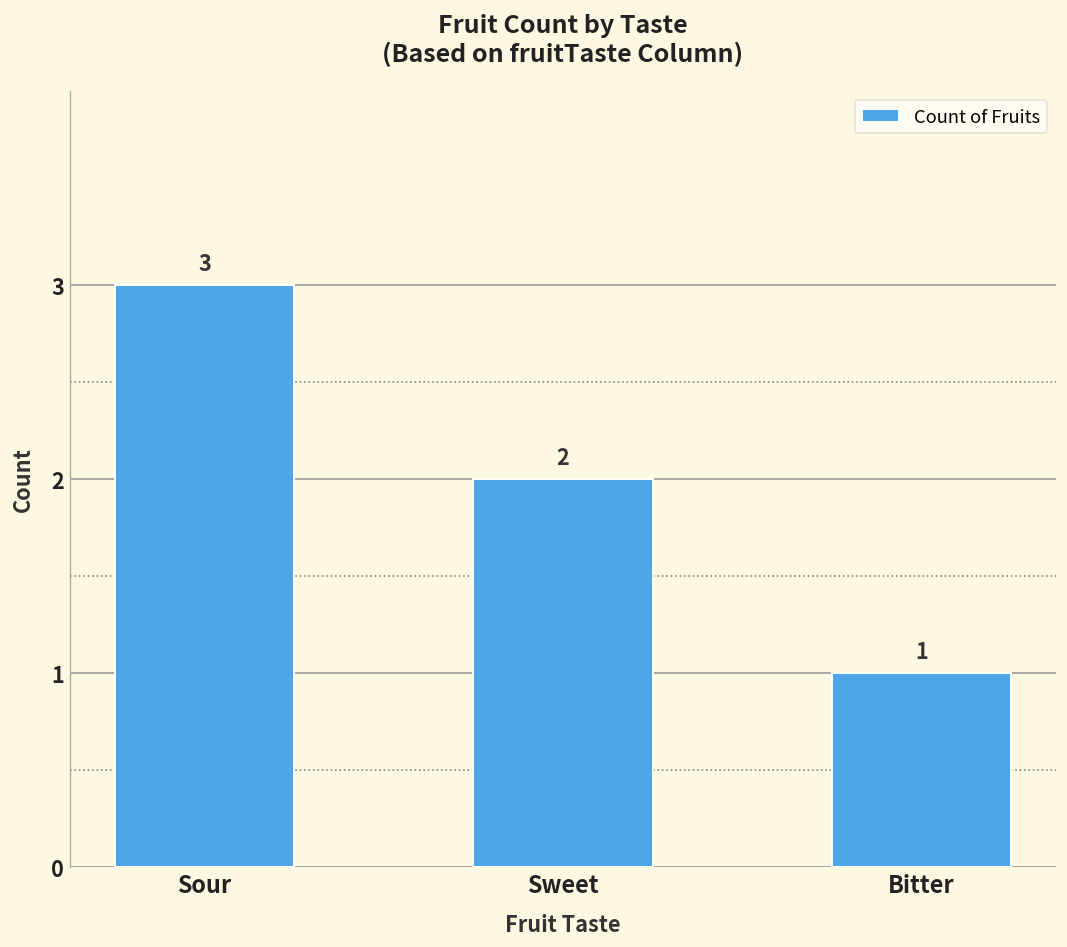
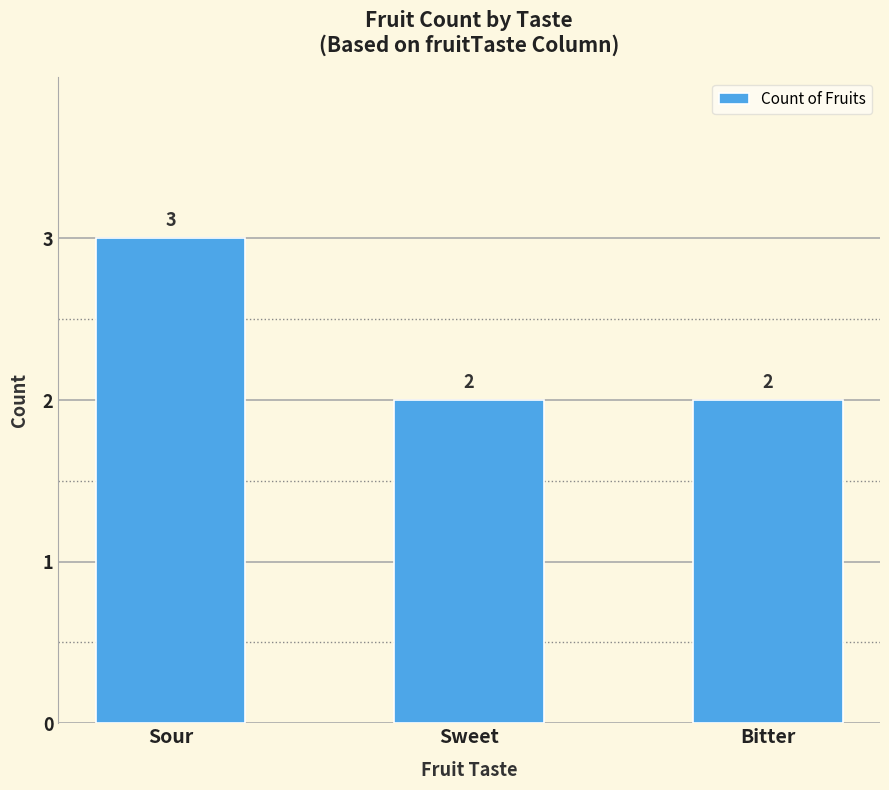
  {
    "Sour": 3,
    "Sweet": 2,
-   "Bitter": 1
+   "Bitter": 2
  }
